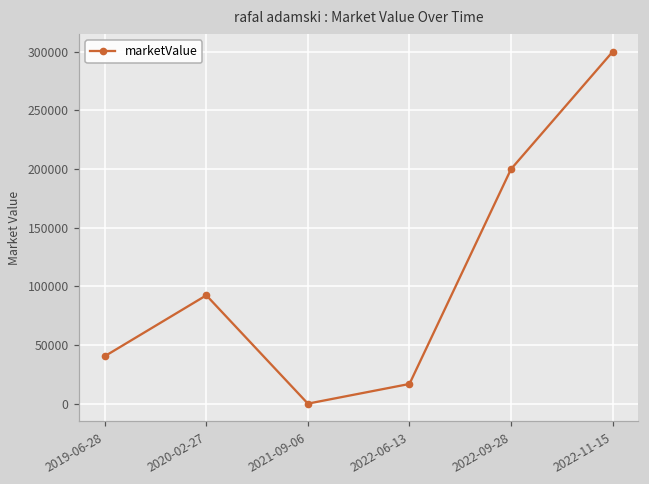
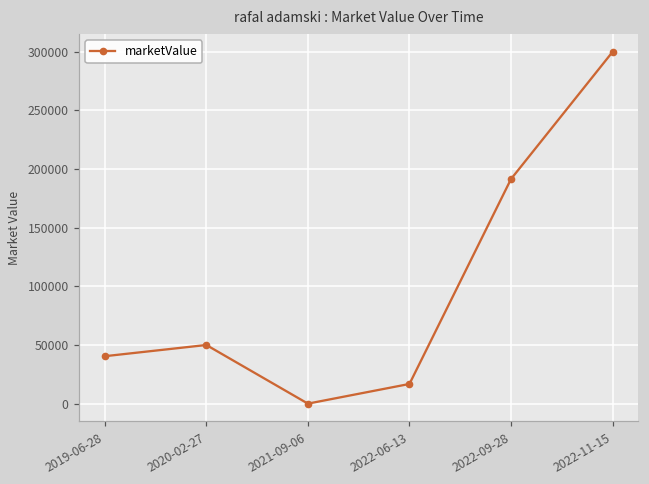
  {
    "2019-06-28": 40000,
-   "2020-02-27": 92000,
+   "2020-02-27": 50000,
    "2021-09-06": 0,
    "2022-06-13": 17000,
-   "2022-09-28": 200000,
+   "2022-09-28": 192000,
    "2022-11-15": 300000
  }
